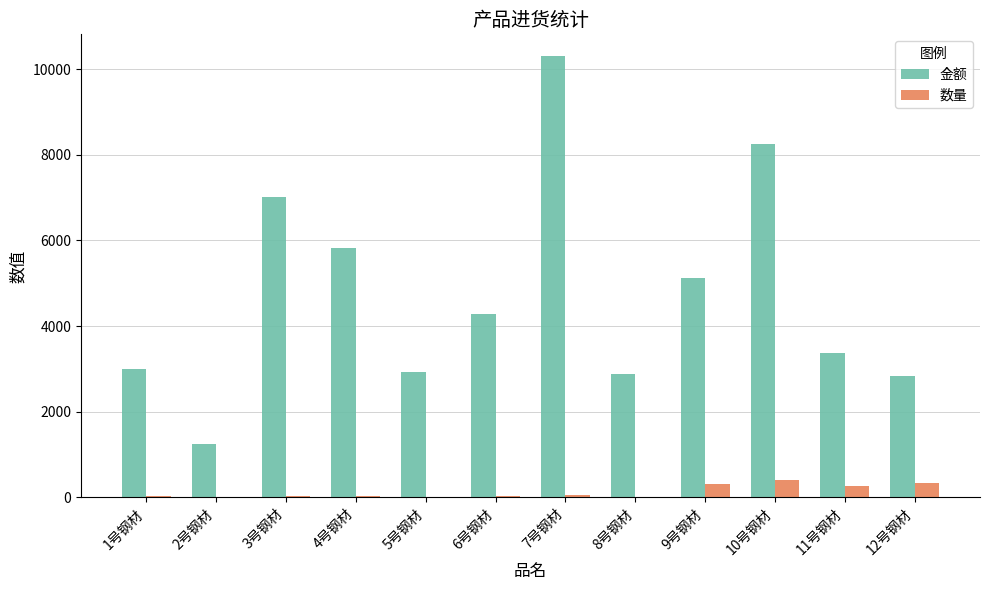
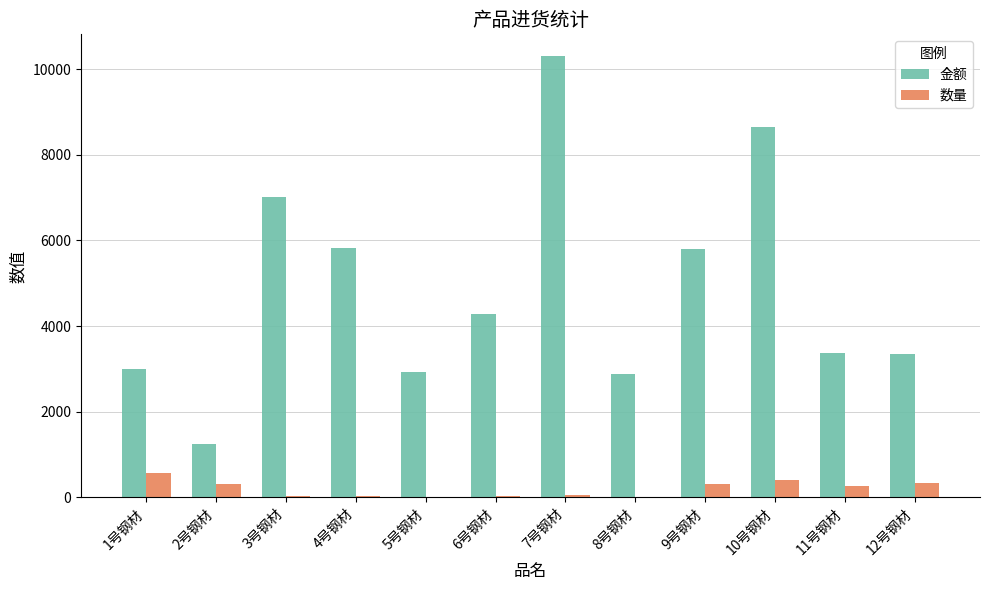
  {
    "金额": {
      "1号钢材": 3000,
      "2号钢材": 1200,
      "3号钢材": 7000,
      "4号钢材": 5800,
      "5号钢材": 2900,
      "6号钢材": 4300,
      "7号钢材": 10300,
      "8号钢材": 2900,
-     "9号钢材": 5100,
-     "10号钢材": 8300,
+     "9号钢材": 5800,
+     "10号钢材": 8600,
      "11号钢材": 3400,
-     "12号钢材": 2800
+     "12号钢材": 3400
    },
    "数量": {
-     "1号钢材": 0,
-     "2号钢材": 0,
+     "1号钢材": 600,
+     "2号钢材": 300,
      "9号钢材": 300,
      "10号钢材": 400,
      "11号钢材": 300,
      "12号钢材": 300
    }
  }
